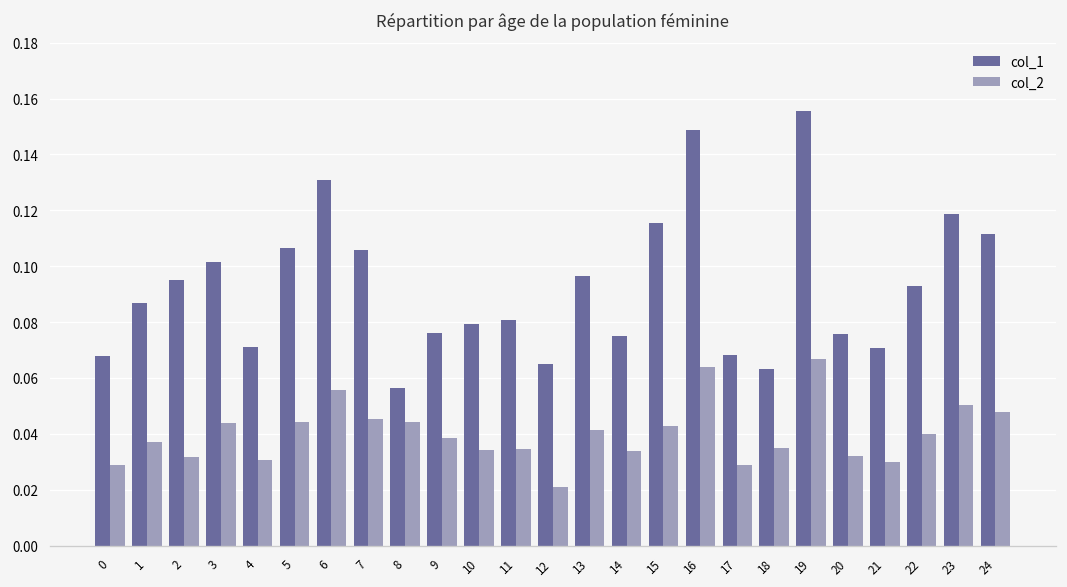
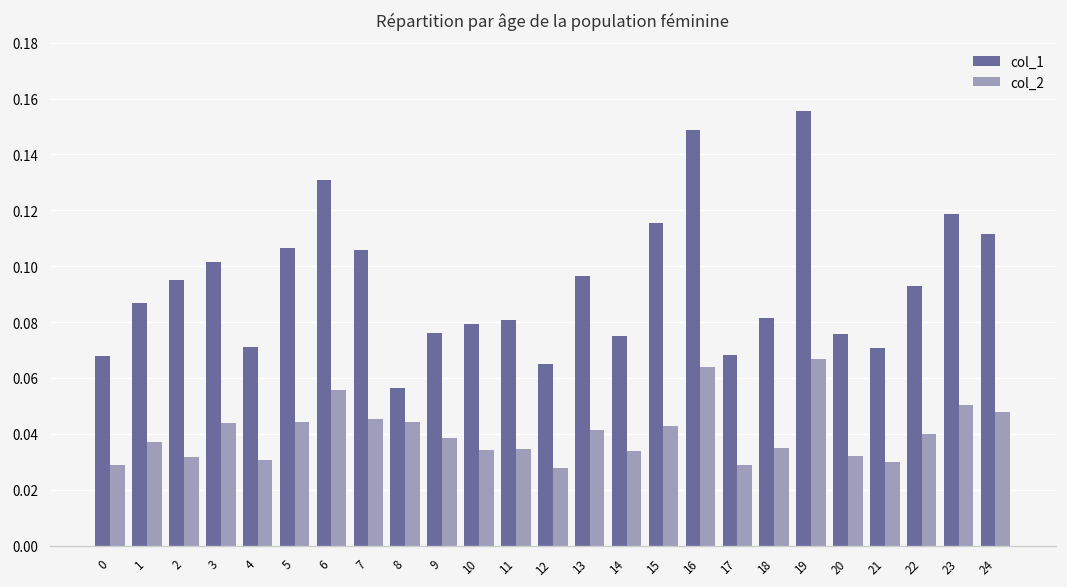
  {
    "col_1": {
      "0": 0.068,
      "1": 0.087,
      "2": 0.095,
      "3": 0.102,
      "4": 0.071,
      "5": 0.106,
      "6": 0.131,
      "7": 0.106,
      "8": 0.057,
      "9": 0.076,
      "10": 0.079,
      "11": 0.081,
      "12": 0.065,
      "13": 0.096,
      "14": 0.075,
      "15": 0.115,
      "16": 0.149,
      "17": 0.068,
-     "18": 0.063,
+     "18": 0.081,
      "19": 0.155,
      "20": 0.076,
      "21": 0.071,
      "22": 0.093,
      "23": 0.119,
      "24": 0.112
    },
    "col_2": {
      "0": 0.029,
      "1": 0.037,
      "2": 0.032,
      "3": 0.044,
      "4": 0.030,
      "5": 0.044,
      "6": 0.056,
      "7": 0.045,
      "8": 0.044,
      "9": 0.038,
      "10": 0.034,
      "11": 0.035,
-     "12": 0.021,
+     "12": 0.028,
      "13": 0.041,
      "14": 0.034,
      "15": 0.043,
      "16": 0.064,
      "17": 0.029,
      "18": 0.035,
      "19": 0.067,
      "20": 0.032,
      "21": 0.030,
      "22": 0.040,
      "23": 0.050,
      "24": 0.048
    }
  }
